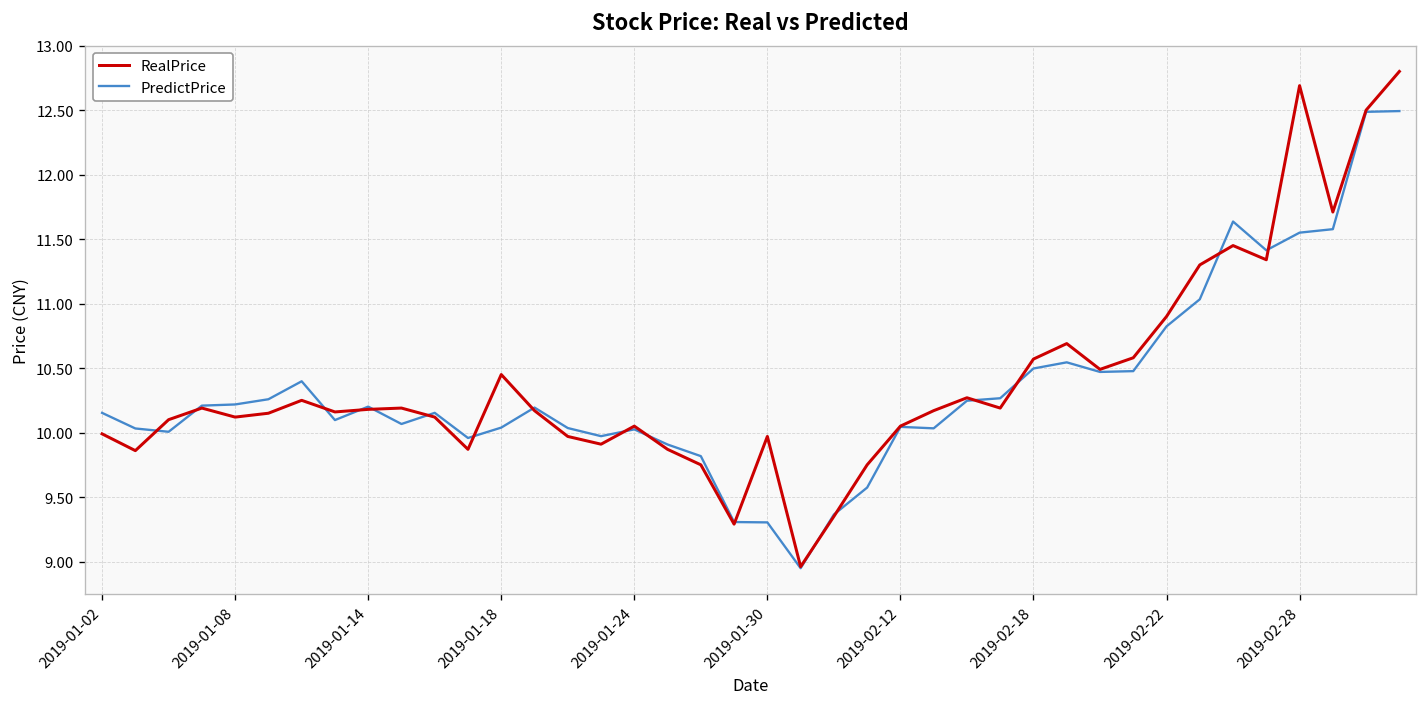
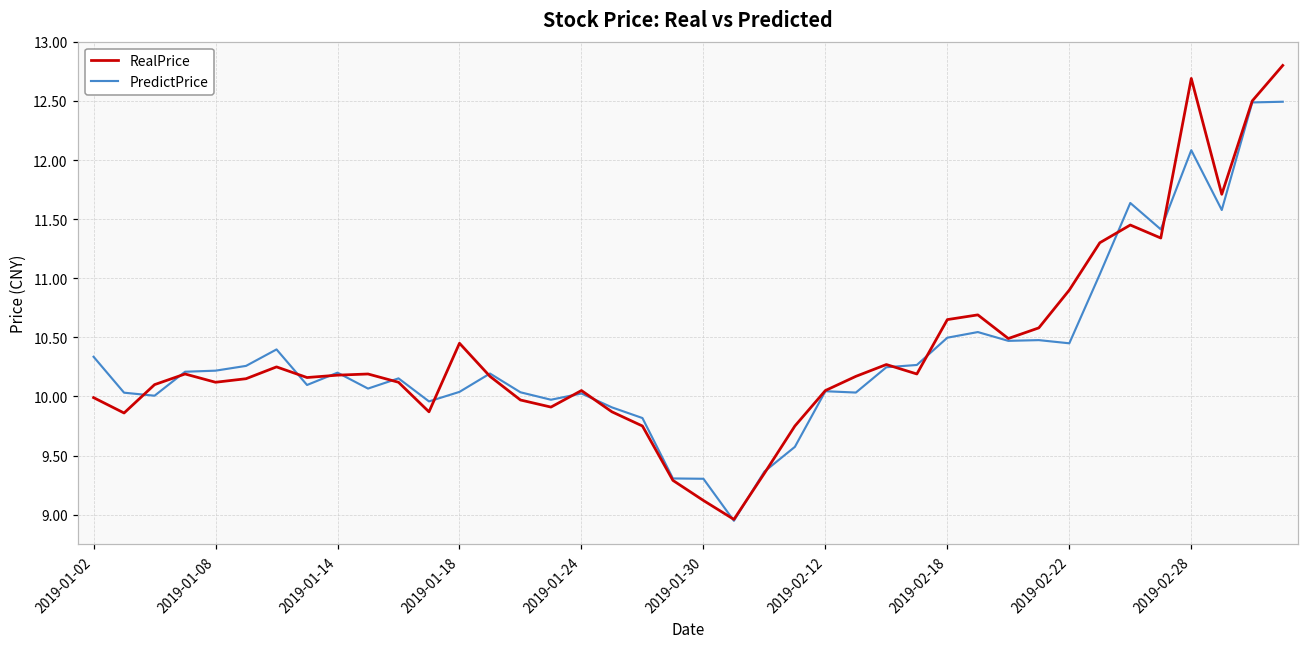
  {
    "RealPrice": {
      "2019-01-02": 9.99,
      "2019-01-08": 10.12,
      "2019-01-18": 10.45,
      "2019-01-24": 10.05,
-     "2019-01-30": 9.97,
-     "2019-02-18": 10.57,
+     "2019-01-30": 9.12,
+     "2019-02-18": 10.65,
      "2019-02-22": 10.90,
      "2019-02-28": 12.69
    },
    "PredictPrice": {
-     "2019-01-02": 10.15,
+     "2019-01-02": 10.34,
      "2019-01-08": 10.22,
      "2019-01-18": 10.04,
      "2019-01-24": 10.02,
      "2019-01-30": 9.30,
      "2019-02-18": 10.50,
-     "2019-02-22": 10.82,
-     "2019-02-28": 11.55
+     "2019-02-22": 10.45,
+     "2019-02-28": 12.08
    }
  }
